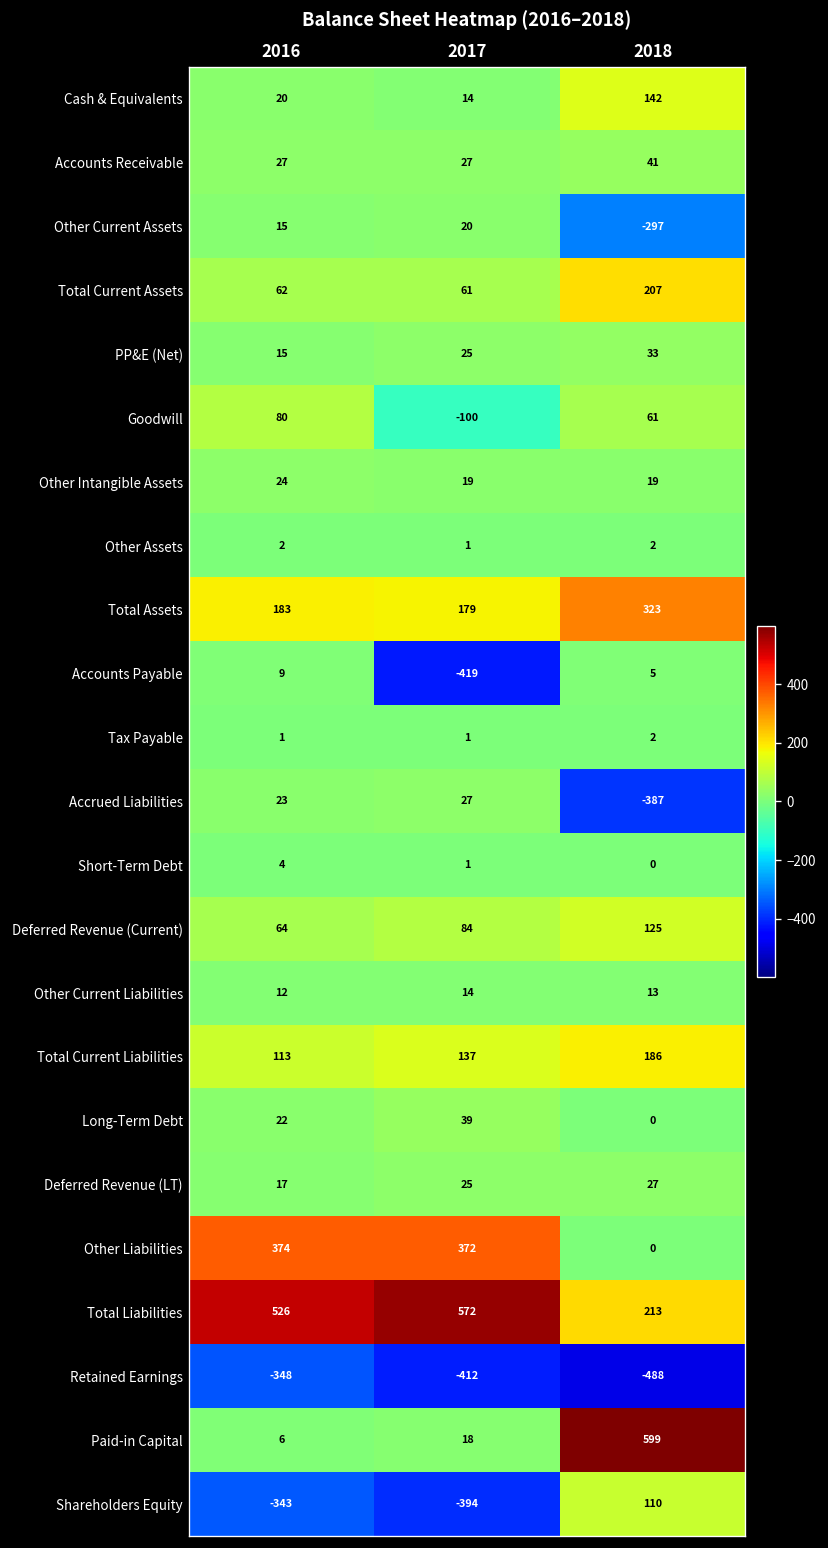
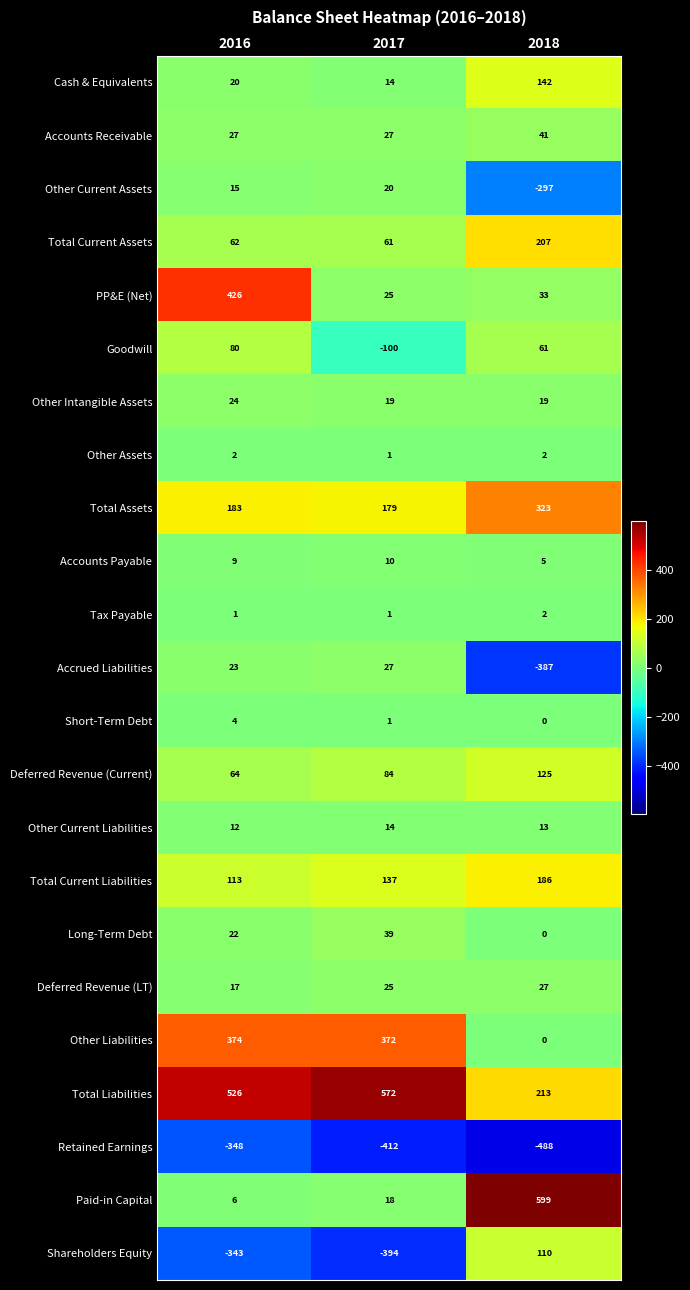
  {
    "Cash & Equivalents": {
      "2016": 20,
      "2017": 14,
      "2018": 142
    },
    "Accounts Receivable": {
      "2016": 27,
      "2017": 27,
      "2018": 41
    },
    "Other Current Assets": {
      "2016": 15,
      "2017": 20,
      "2018": -297
    },
    "Total Current Assets": {
      "2016": 62,
      "2017": 61,
      "2018": 207
    },
    "PP&E (Net)": {
-     "2016": 15,
+     "2016": 426,
      "2017": 25,
      "2018": 33
    },
    "Goodwill": {
      "2016": 80,
      "2017": -100,
      "2018": 61
    },
    "Other Intangible Assets": {
      "2016": 24,
      "2017": 19,
      "2018": 19
    },
    "Other Assets": {
      "2016": 2,
      "2017": 1,
      "2018": 2
    },
    "Total Assets": {
      "2016": 183,
      "2017": 179,
      "2018": 323
    },
    "Accounts Payable": {
      "2016": 9,
-     "2017": -419,
+     "2017": 10,
      "2018": 5
    },
    "Tax Payable": {
      "2016": 1,
      "2017": 1,
      "2018": 2
    },
    "Accrued Liabilities": {
      "2016": 23,
      "2017": 27,
      "2018": -387
    },
    "Short-Term Debt": {
      "2016": 4,
      "2017": 1,
      "2018": 0
    },
    "Deferred Revenue (Current)": {
      "2016": 64,
      "2017": 84,
      "2018": 125
    },
    "Other Current Liabilities": {
      "2016": 12,
      "2017": 14,
      "2018": 13
    },
    "Total Current Liabilities": {
      "2016": 113,
      "2017": 137,
      "2018": 186
    },
    "Long-Term Debt": {
      "2016": 22,
      "2017": 39,
      "2018": 0
    },
    "Deferred Revenue (LT)": {
      "2016": 17,
      "2017": 25,
      "2018": 27
    },
    "Other Liabilities": {
      "2016": 374,
      "2017": 372,
      "2018": 0
    },
    "Total Liabilities": {
      "2016": 526,
      "2017": 572,
      "2018": 213
    },
    "Retained Earnings": {
      "2016": -348,
      "2017": -412,
      "2018": -488
    },
    "Paid-in Capital": {
      "2016": 6,
      "2017": 18,
      "2018": 599
    },
    "Shareholders Equity": {
      "2016": -343,
      "2017": -394,
      "2018": 110
    }
  }
